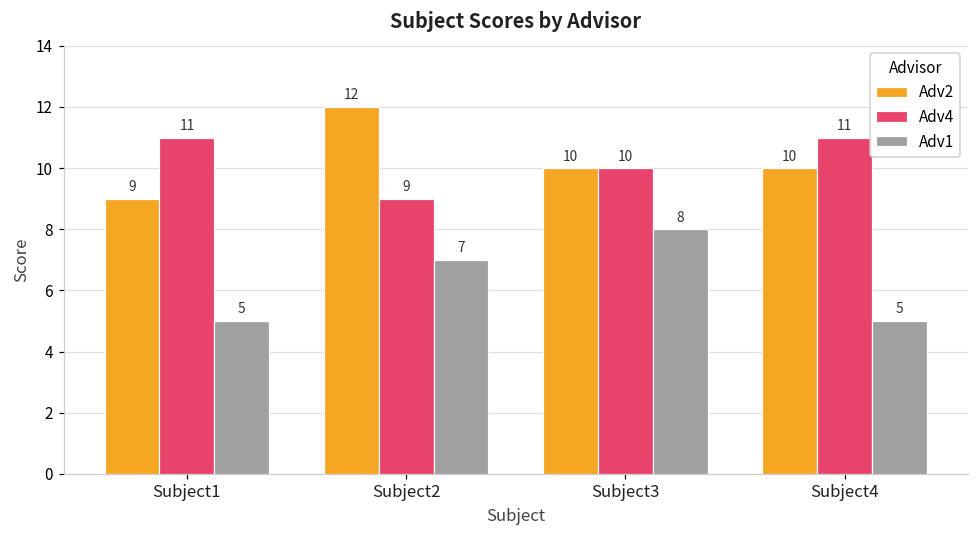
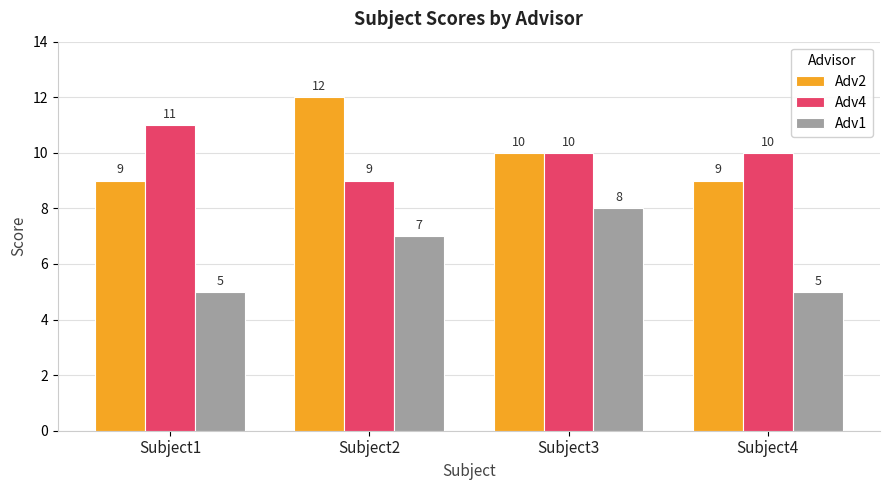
  {
    "Adv2": {
      "Subject1": 9,
      "Subject2": 12,
      "Subject3": 10,
-     "Subject4": 10
+     "Subject4": 9
    },
    "Adv4": {
      "Subject1": 11,
      "Subject2": 9,
      "Subject3": 10,
-     "Subject4": 11
+     "Subject4": 10
    },
    "Adv1": {
      "Subject1": 5,
      "Subject2": 7,
      "Subject3": 8,
      "Subject4": 5
    }
  }
